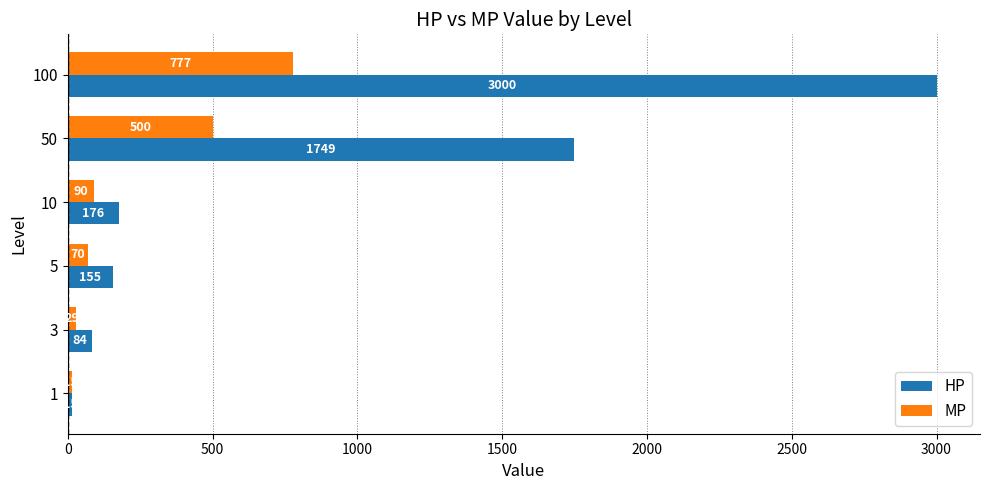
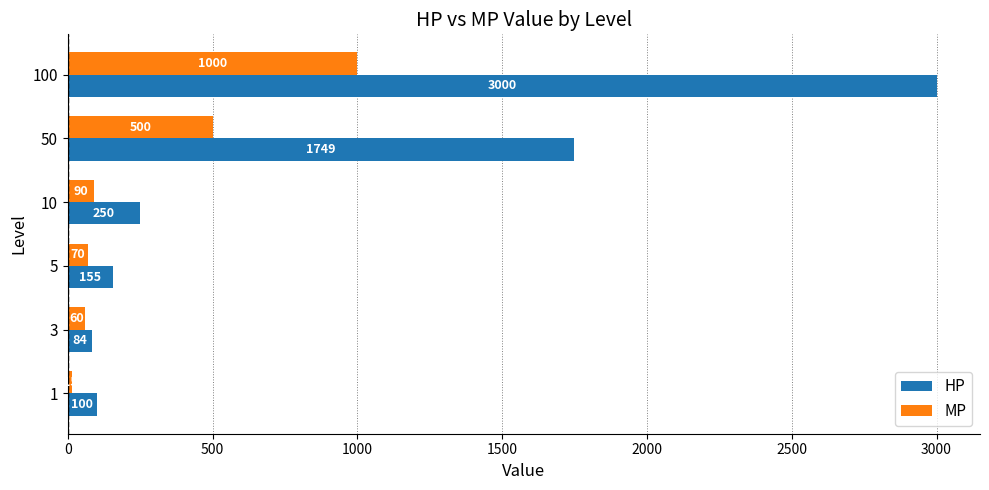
  {
    "HP": {
      "100": 3000,
      "50": 1749,
-     "10": 176,
+     "10": 250,
      "5": 155,
      "3": 84,
-     "1": 20
+     "1": 100
    },
    "MP": {
-     "100": 777,
+     "100": 1000,
      "50": 500,
      "10": 90,
      "5": 70,
-     "3": 30
+     "3": 60
    }
  }
